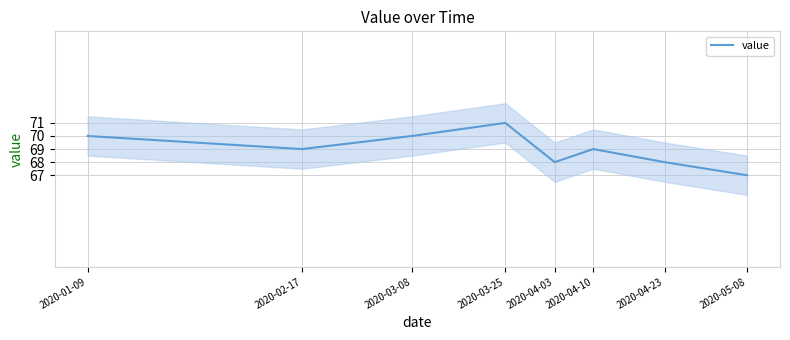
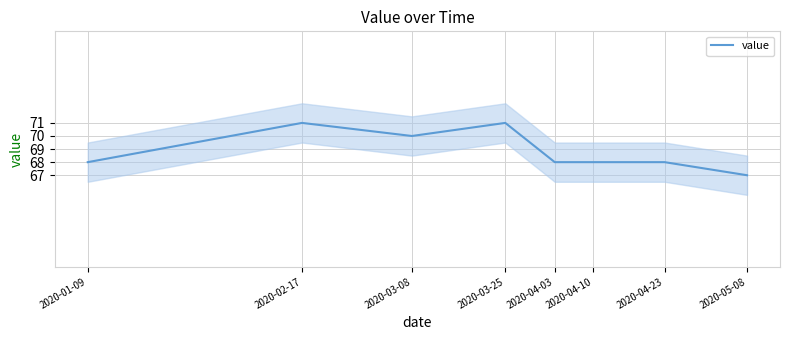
  {
    "value": {
-     "2020-01-09": 70,
-     "2020-02-17": 69,
+     "2020-01-09": 68,
+     "2020-02-17": 71,
      "2020-03-08": 70,
      "2020-03-25": 71,
      "2020-04-03": 68,
-     "2020-04-10": 69,
+     "2020-04-10": 68,
      "2020-04-23": 68,
      "2020-05-08": 67
    }
  }
